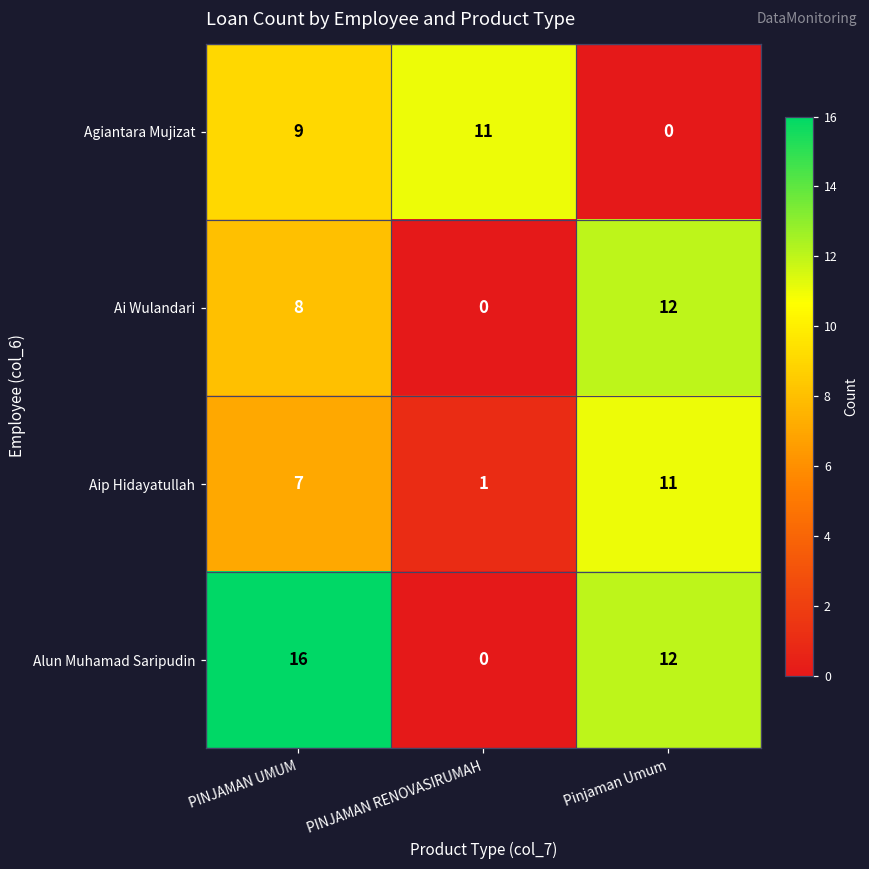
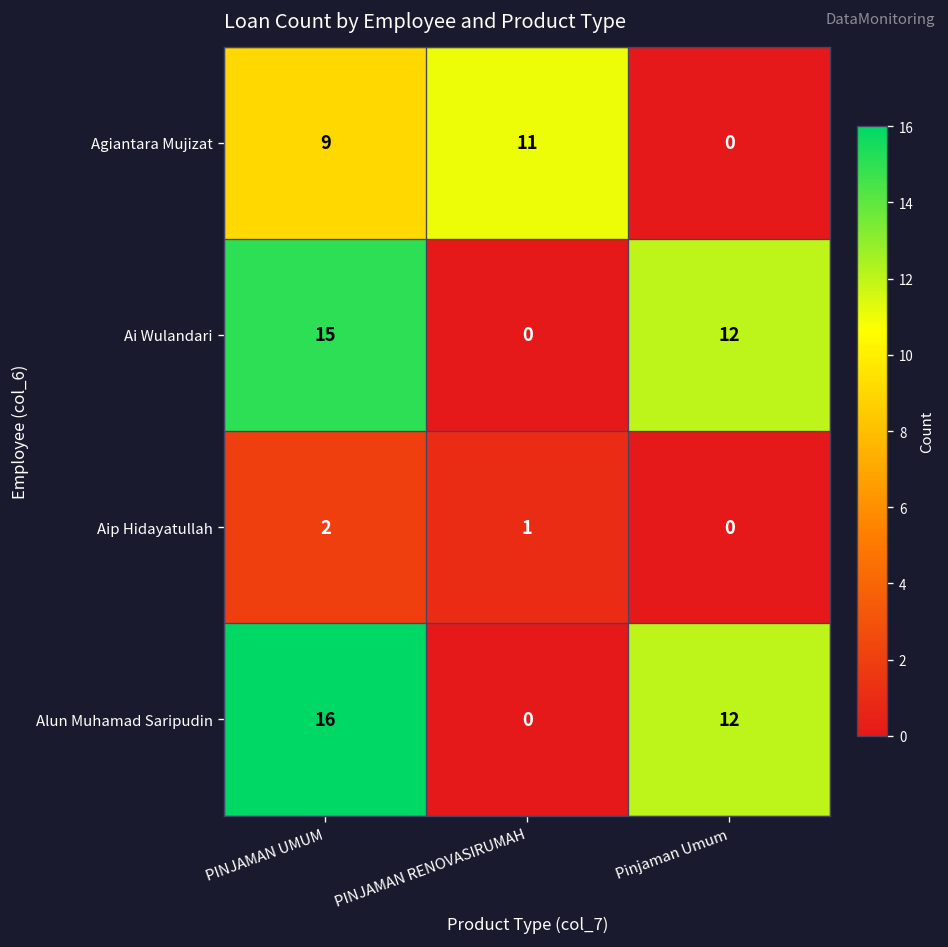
  {
    "Agiantara Mujizat": {
      "PINJAMAN UMUM": 9,
      "PINJAMAN RENOVASIRUMAH": 11,
      "Pinjaman Umum": 0
    },
    "Ai Wulandari": {
-     "PINJAMAN UMUM": 8,
+     "PINJAMAN UMUM": 15,
      "PINJAMAN RENOVASIRUMAH": 0,
      "Pinjaman Umum": 12
    },
    "Aip Hidayatullah": {
-     "PINJAMAN UMUM": 7,
+     "PINJAMAN UMUM": 2,
      "PINJAMAN RENOVASIRUMAH": 1,
-     "Pinjaman Umum": 11
+     "Pinjaman Umum": 0
    },
    "Alun Muhamad Saripudin": {
      "PINJAMAN UMUM": 16,
      "PINJAMAN RENOVASIRUMAH": 0,
      "Pinjaman Umum": 12
    }
  }
